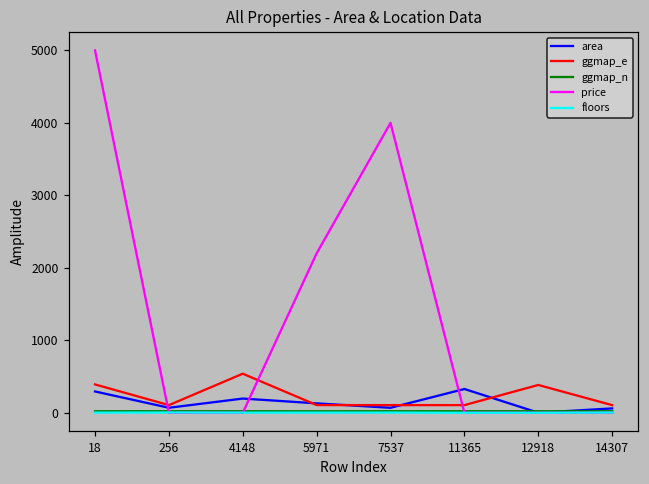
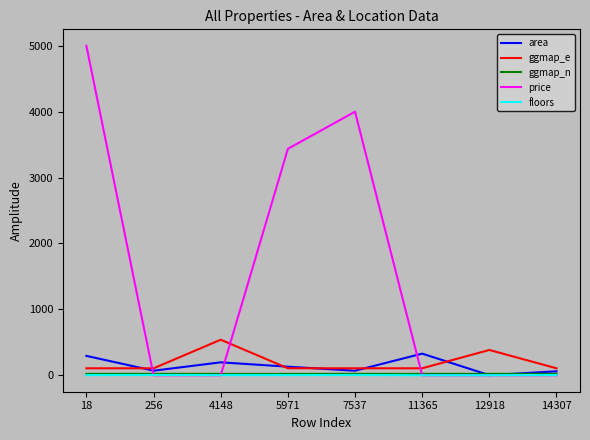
  {
    "area": {
      "18": 300,
      "4148": 200,
      "11365": 300,
      "14307": 100
    },
    "ggmap_e": {
-     "18": 400,
+     "18": 100,
      "4148": 500,
      "11365": 100,
      "12918": 400,
      "14307": 100
    },
    "price": {
      "18": 5000,
-     "5971": 2200,
+     "5971": 3400,
      "7537": 4000
    }
  }
